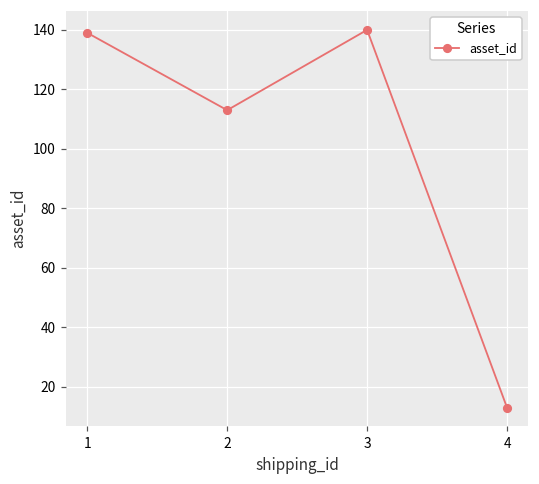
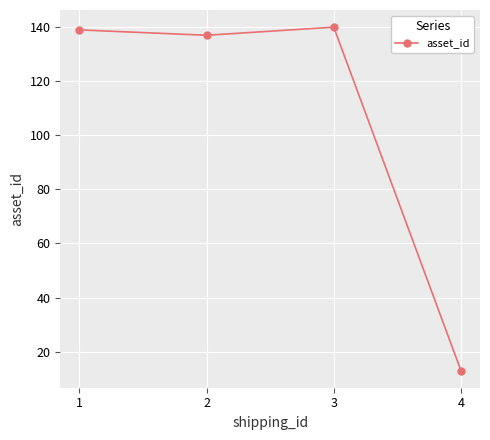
  {
    "1": 139,
-   "2": 113,
+   "2": 137,
    "3": 140,
    "4": 13
  }
